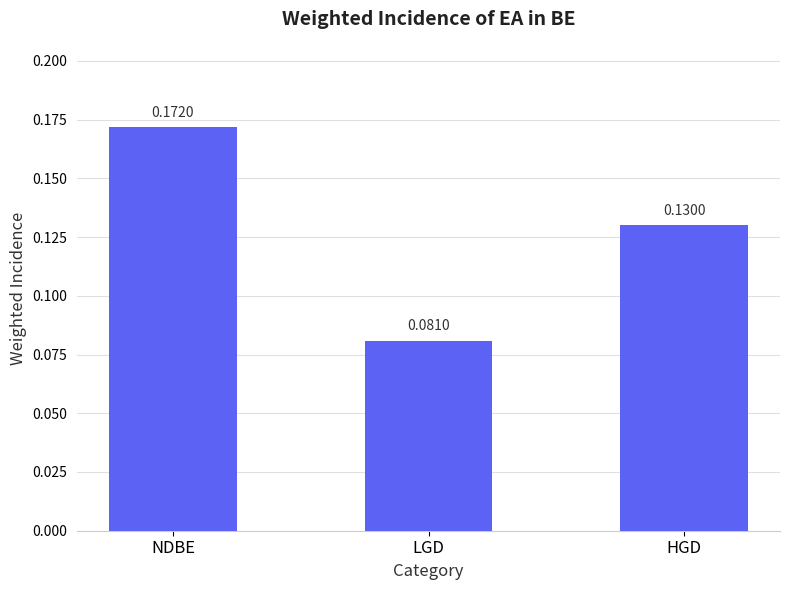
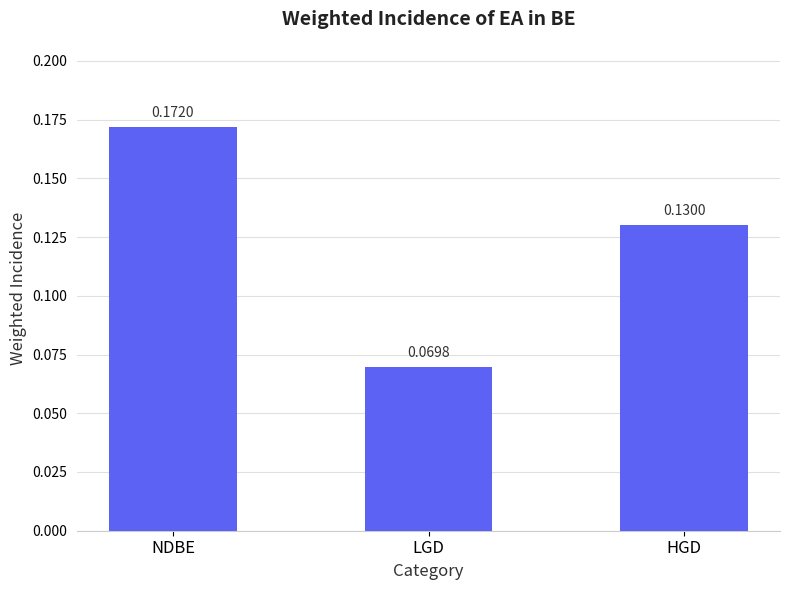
  {
    "NDBE": 0.1720,
-   "LGD": 0.0810,
+   "LGD": 0.0698,
    "HGD": 0.1300
  }
